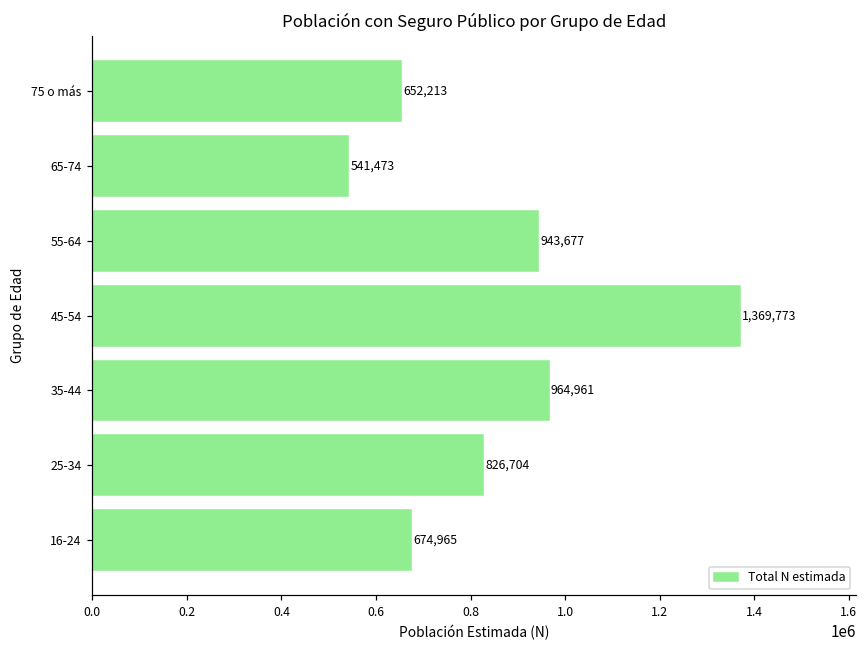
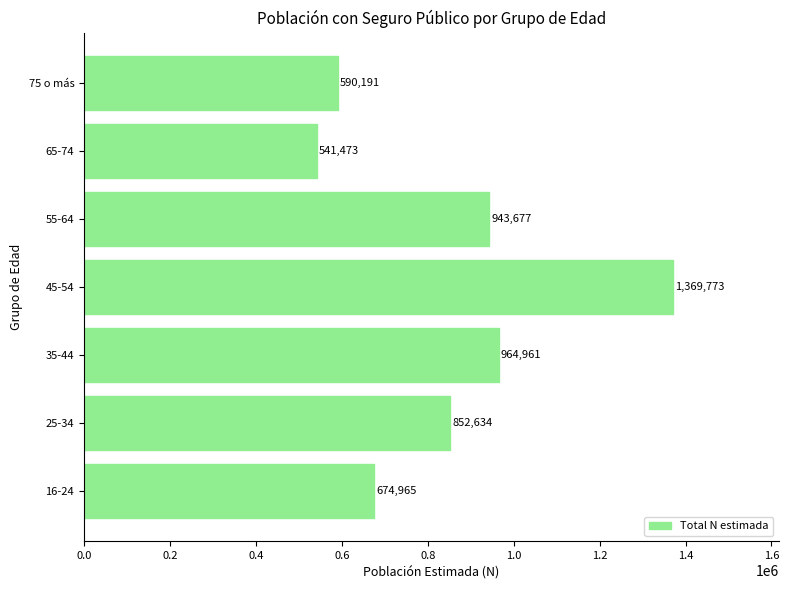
  {
-   "75 o más": "652,213",
+   "75 o más": "590,191",
    "65-74": "541,473",
    "55-64": "943,677",
    "45-54": "1,369,773",
    "35-44": "964,961",
-   "25-34": "826,704",
+   "25-34": "852,634",
    "16-24": "674,965"
  }
